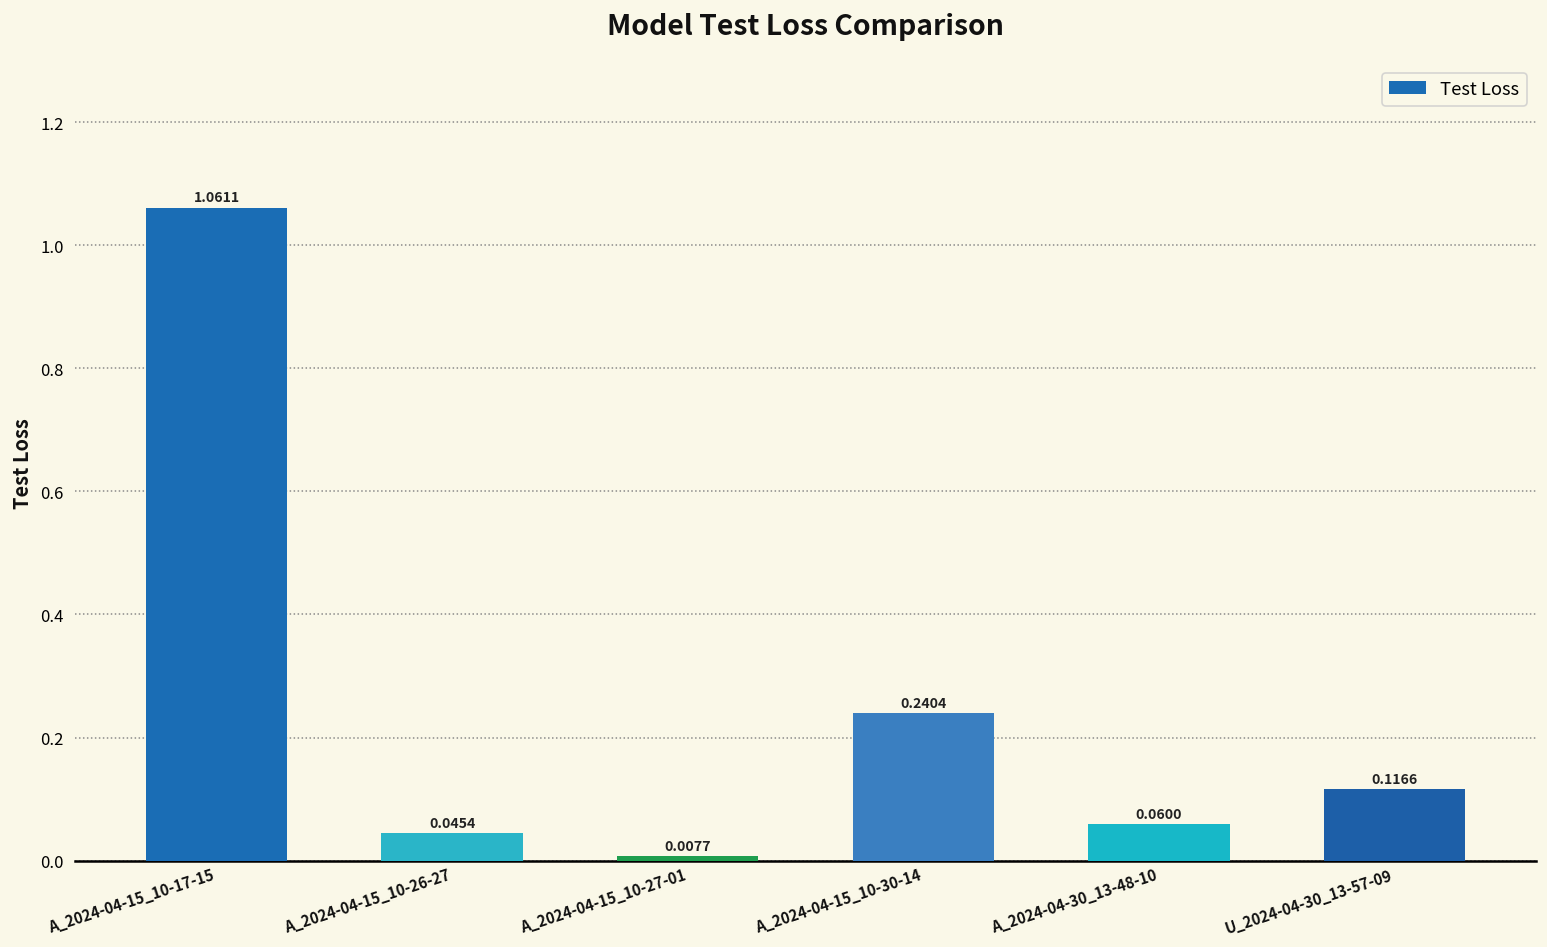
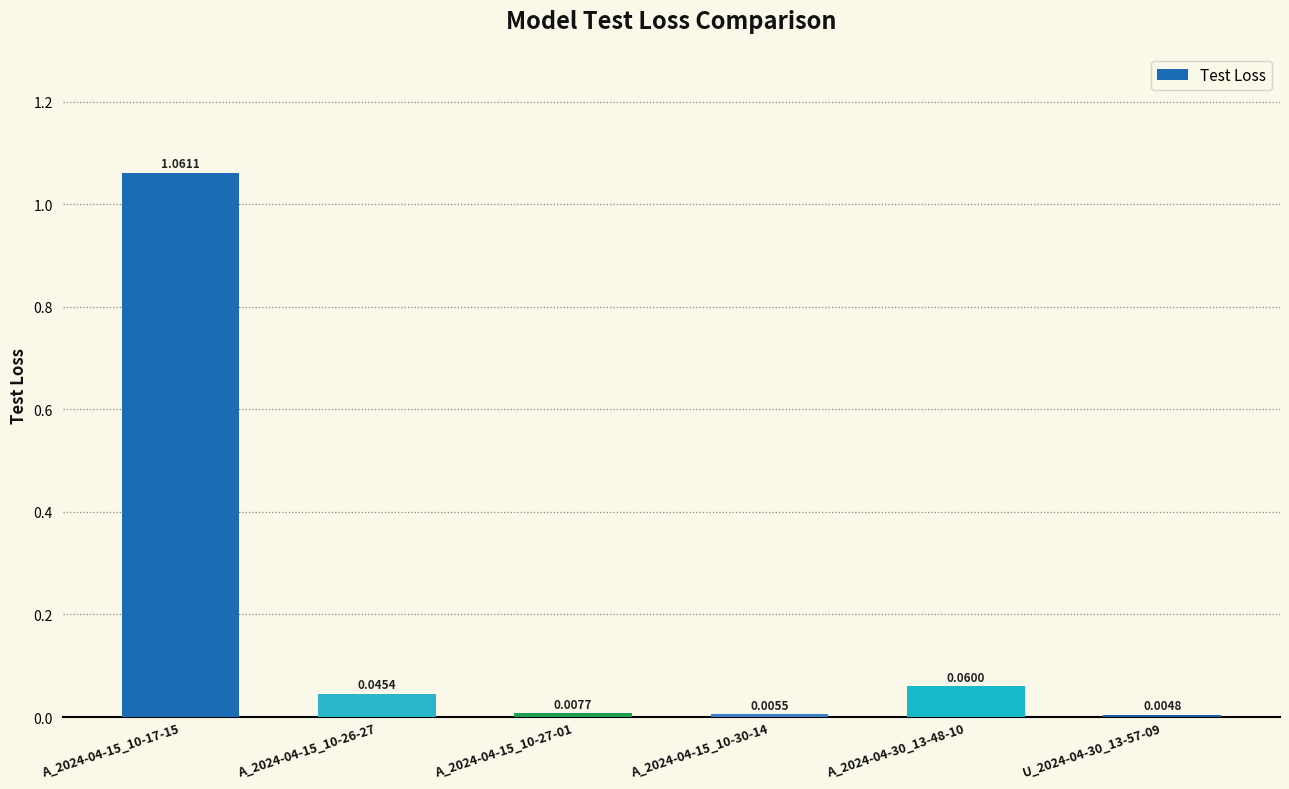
  {
    "A_2024-04-15_10-17-15": 1.0611,
    "A_2024-04-15_10-26-27": 0.0454,
    "A_2024-04-15_10-27-01": 0.0077,
-   "A_2024-04-15_10-30-14": 0.2404,
+   "A_2024-04-15_10-30-14": 0.0055,
    "A_2024-04-30_13-48-10": 0.0600,
-   "U_2024-04-30_13-57-09": 0.1166
+   "U_2024-04-30_13-57-09": 0.0048
  }
